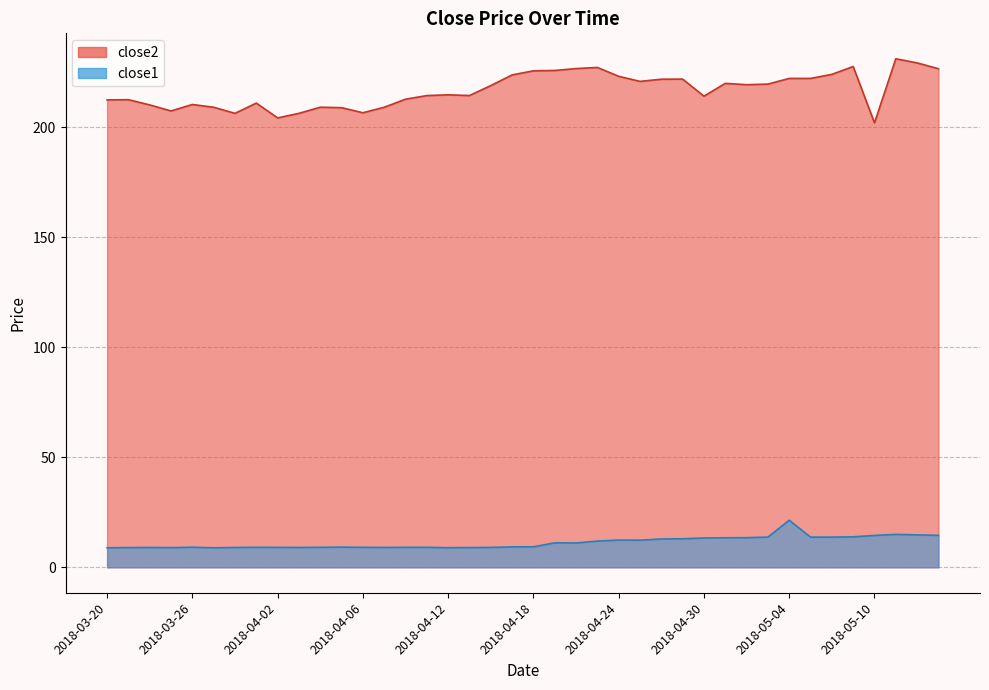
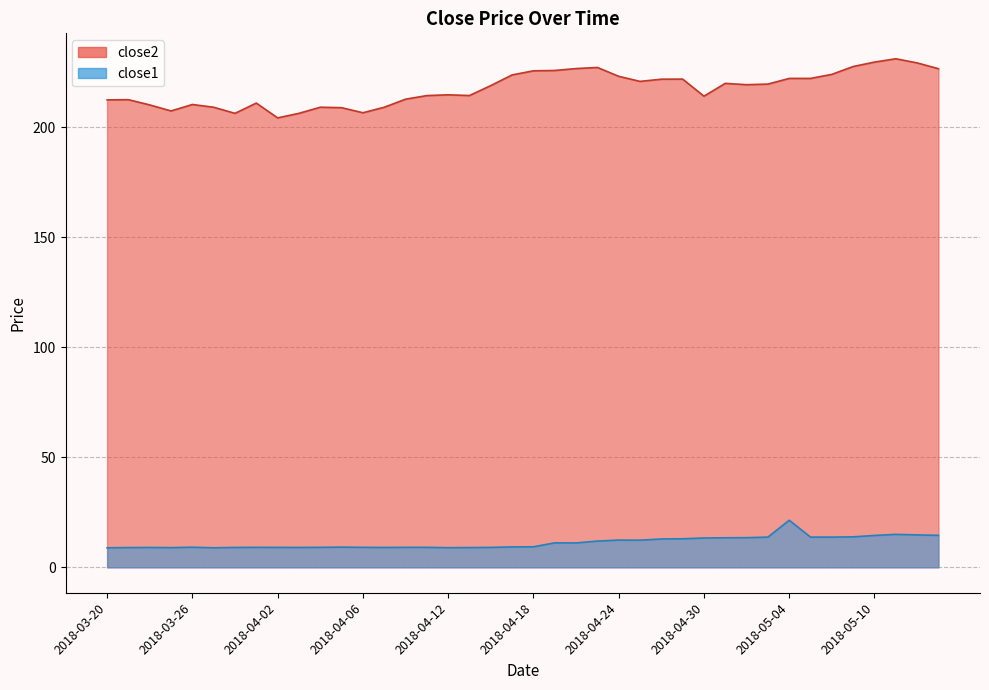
  {
    "close2": {
      "2018-03-20": 212,
      "2018-03-26": 210,
      "2018-04-02": 204,
      "2018-04-06": 207,
      "2018-04-12": 215,
      "2018-04-18": 226,
      "2018-04-24": 223,
      "2018-04-30": 214,
      "2018-05-04": 222,
-     "2018-05-10": 202
+     "2018-05-10": 230
    },
    "close1": {
      "2018-03-20": 9,
      "2018-03-26": 9,
      "2018-04-02": 9,
      "2018-04-06": 9,
      "2018-04-12": 9,
      "2018-04-18": 9,
      "2018-04-24": 12,
      "2018-04-30": 13,
      "2018-05-04": 21,
      "2018-05-10": 14
    }
  }
